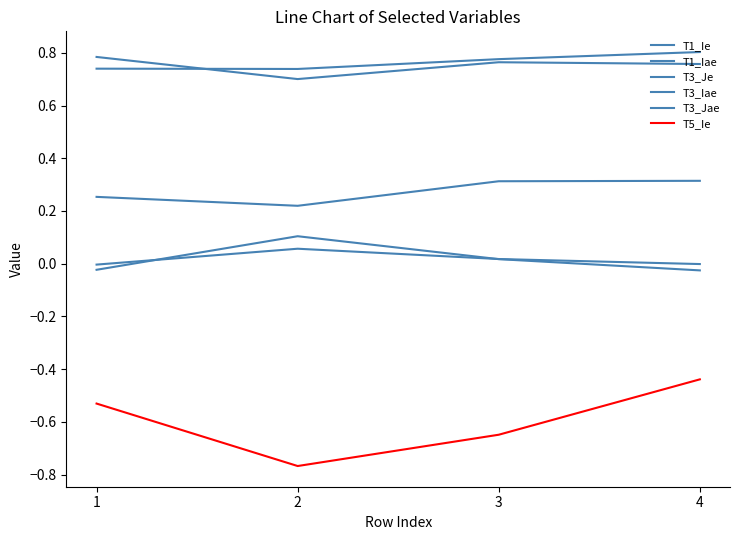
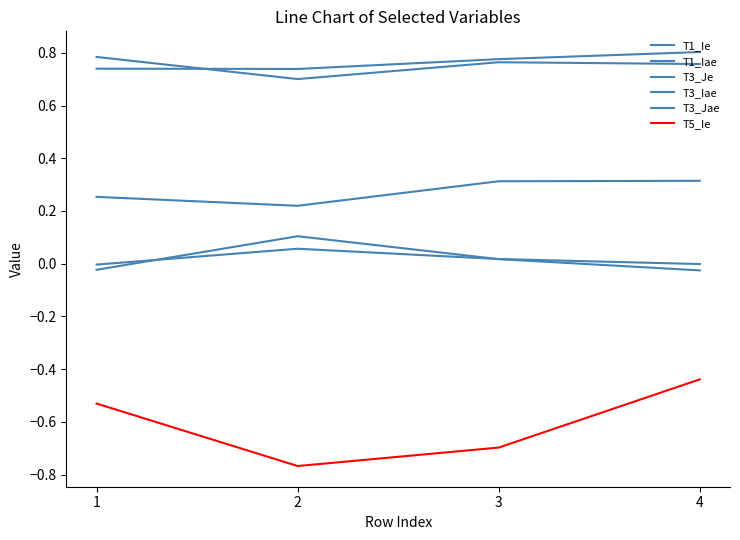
  {
    "T5_Ie": {
      "1": -0.53,
      "2": -0.77,
-     "3": -0.65,
+     "3": -0.70,
      "4": -0.44
    }
  }
